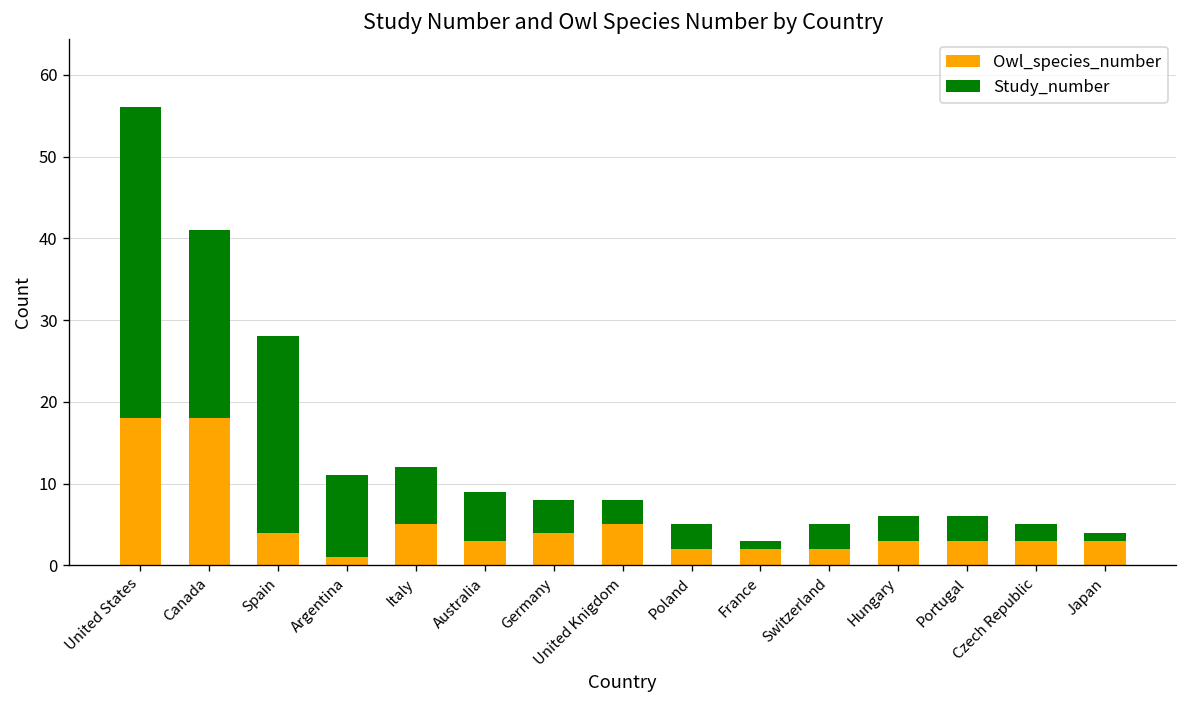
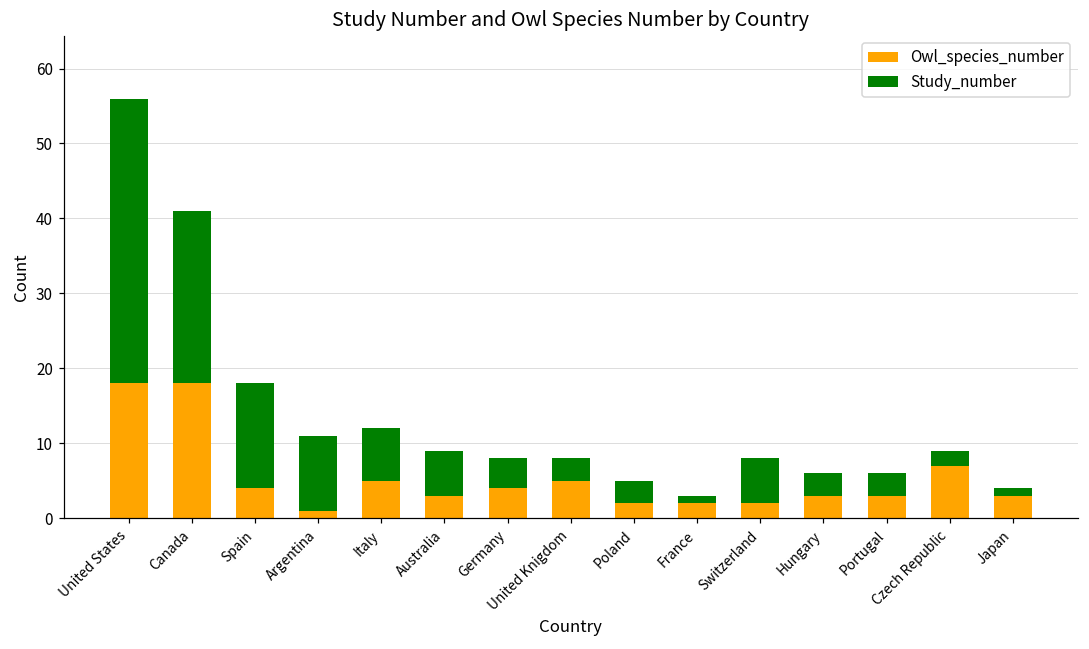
  {
    "Owl_species_number": {
      "United States": 18,
      "Canada": 18,
      "Spain": 4,
      "Argentina": 1,
      "Italy": 5,
      "Australia": 3,
      "Germany": 4,
      "United Knigdom": 5,
      "Poland": 2,
      "France": 2,
      "Switzerland": 2,
      "Hungary": 3,
      "Portugal": 3,
-     "Czech Republic": 3,
+     "Czech Republic": 7,
      "Japan": 3
    },
    "Study_number": {
      "United States": 38,
      "Canada": 23,
-     "Spain": 24,
+     "Spain": 14,
      "Argentina": 10,
      "Italy": 7,
      "Australia": 6,
      "Germany": 4,
      "United Knigdom": 3,
      "Poland": 3,
      "France": 1,
-     "Switzerland": 3,
+     "Switzerland": 6,
      "Hungary": 3,
      "Portugal": 3,
      "Czech Republic": 2,
      "Japan": 1
    }
  }
